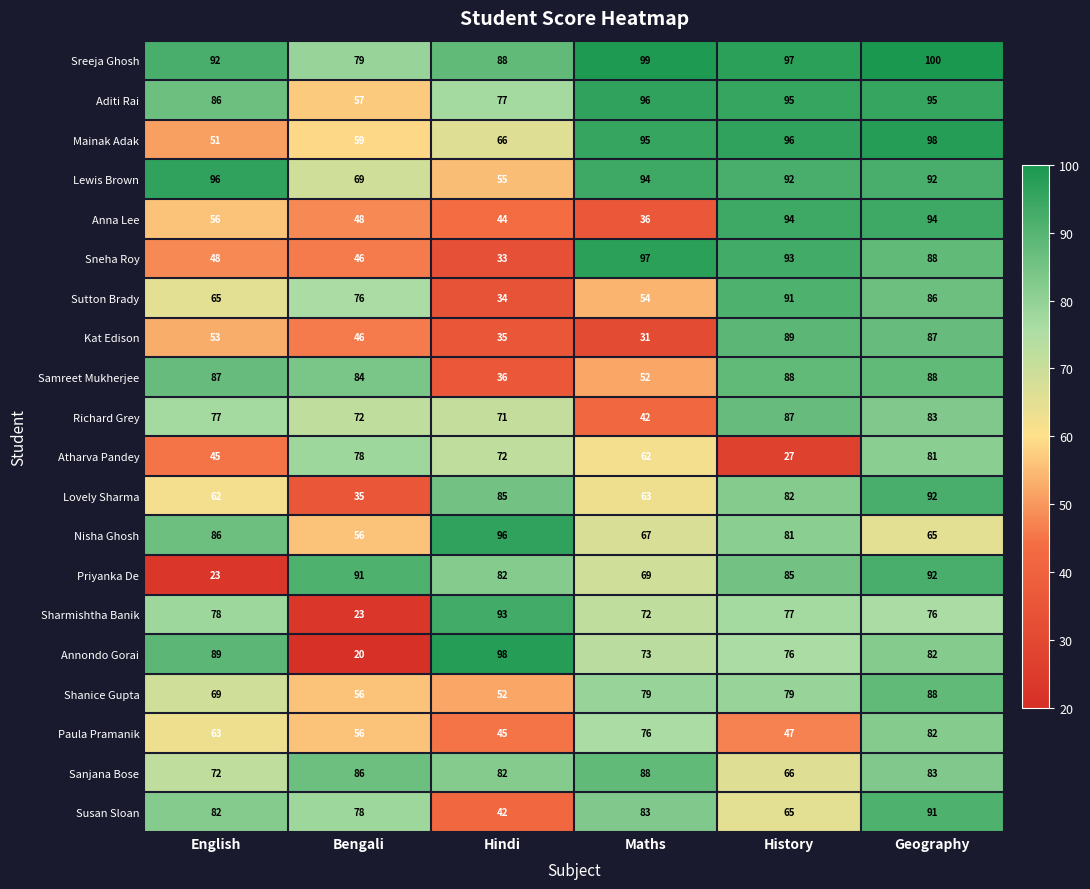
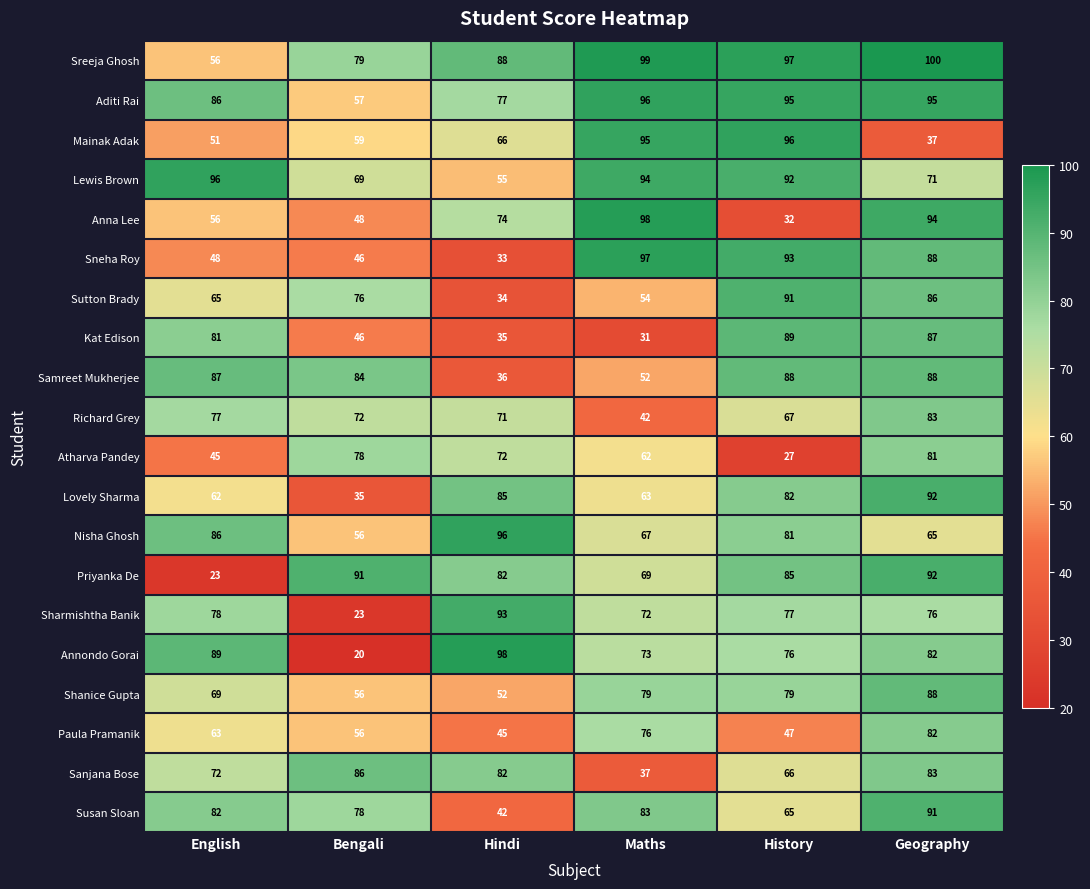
  {
    "Sreeja Ghosh": {
-     "English": 92,
+     "English": 56,
      "Bengali": 79,
      "Hindi": 88,
      "Maths": 99,
      "History": 97,
      "Geography": 100
    },
    "Aditi Rai": {
      "English": 86,
      "Bengali": 57,
      "Hindi": 77,
      "Maths": 96,
      "History": 95,
      "Geography": 95
    },
    "Mainak Adak": {
      "English": 51,
      "Bengali": 59,
      "Hindi": 66,
      "Maths": 95,
      "History": 96,
-     "Geography": 98
+     "Geography": 37
    },
    "Lewis Brown": {
      "English": 96,
      "Bengali": 69,
      "Hindi": 55,
      "Maths": 94,
      "History": 92,
-     "Geography": 92
+     "Geography": 71
    },
    "Anna Lee": {
      "English": 56,
      "Bengali": 48,
-     "Hindi": 44,
-     "Maths": 36,
-     "History": 94,
+     "Hindi": 74,
+     "Maths": 98,
+     "History": 32,
      "Geography": 94
    },
    "Sneha Roy": {
      "English": 48,
      "Bengali": 46,
      "Hindi": 33,
      "Maths": 97,
      "History": 93,
      "Geography": 88
    },
    "Sutton Brady": {
      "English": 65,
      "Bengali": 76,
      "Hindi": 34,
      "Maths": 54,
      "History": 91,
      "Geography": 86
    },
    "Kat Edison": {
-     "English": 53,
+     "English": 81,
      "Bengali": 46,
      "Hindi": 35,
      "Maths": 31,
      "History": 89,
      "Geography": 87
    },
    "Samreet Mukherjee": {
      "English": 87,
      "Bengali": 84,
      "Hindi": 36,
      "Maths": 52,
      "History": 88,
      "Geography": 88
    },
    "Richard Grey": {
      "English": 77,
      "Bengali": 72,
      "Hindi": 71,
      "Maths": 42,
-     "History": 87,
+     "History": 67,
      "Geography": 83
    },
    "Atharva Pandey": {
      "English": 45,
      "Bengali": 78,
      "Hindi": 72,
      "Maths": 62,
      "History": 27,
      "Geography": 81
    },
    "Lovely Sharma": {
      "English": 62,
      "Bengali": 35,
      "Hindi": 85,
      "Maths": 63,
      "History": 82,
      "Geography": 92
    },
    "Nisha Ghosh": {
      "English": 86,
      "Bengali": 56,
      "Hindi": 96,
      "Maths": 67,
      "History": 81,
      "Geography": 65
    },
    "Priyanka De": {
      "English": 23,
      "Bengali": 91,
      "Hindi": 82,
      "Maths": 69,
      "History": 85,
      "Geography": 92
    },
    "Sharmishtha Banik": {
      "English": 78,
      "Bengali": 23,
      "Hindi": 93,
      "Maths": 72,
      "History": 77,
      "Geography": 76
    },
    "Annondo Gorai": {
      "English": 89,
      "Bengali": 20,
      "Hindi": 98,
      "Maths": 73,
      "History": 76,
      "Geography": 82
    },
    "Shanice Gupta": {
      "English": 69,
      "Bengali": 56,
      "Hindi": 52,
      "Maths": 79,
      "History": 79,
      "Geography": 88
    },
    "Paula Pramanik": {
      "English": 63,
      "Bengali": 56,
      "Hindi": 45,
      "Maths": 76,
      "History": 47,
      "Geography": 82
    },
    "Sanjana Bose": {
      "English": 72,
      "Bengali": 86,
      "Hindi": 82,
-     "Maths": 88,
+     "Maths": 37,
      "History": 66,
      "Geography": 83
    },
    "Susan Sloan": {
      "English": 82,
      "Bengali": 78,
      "Hindi": 42,
      "Maths": 83,
      "History": 65,
      "Geography": 91
    }
  }
